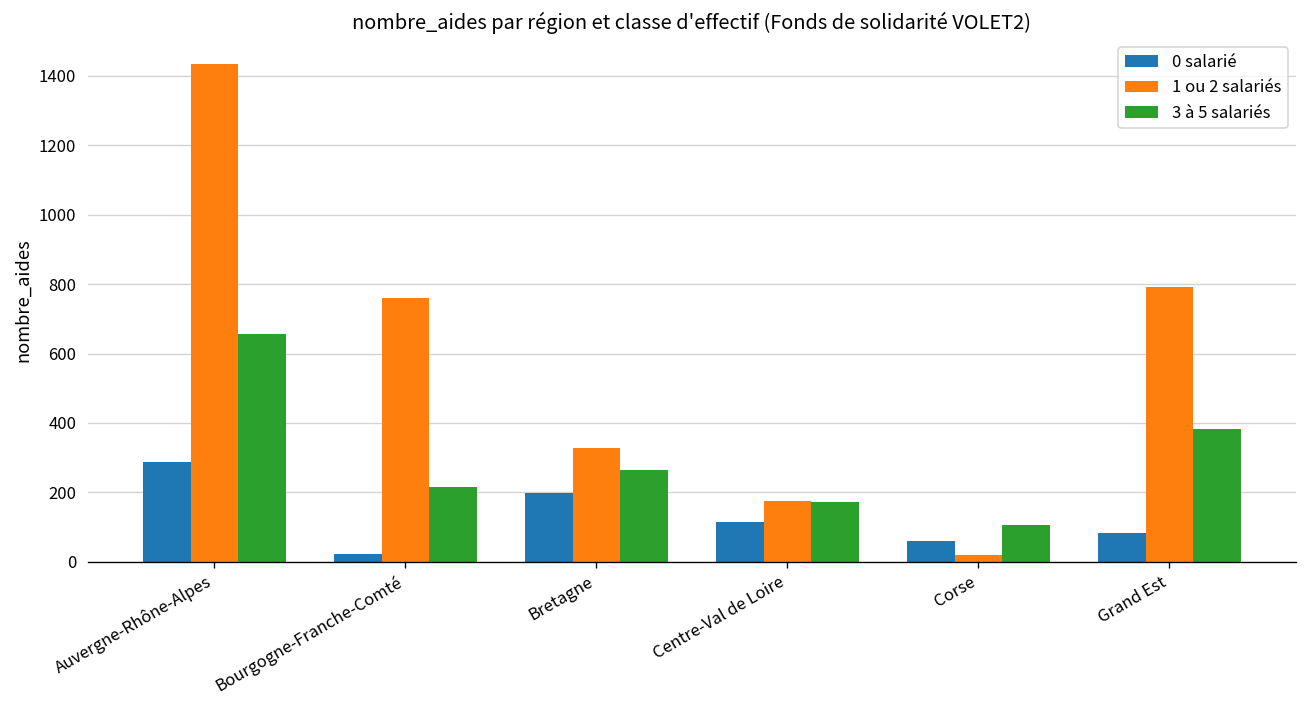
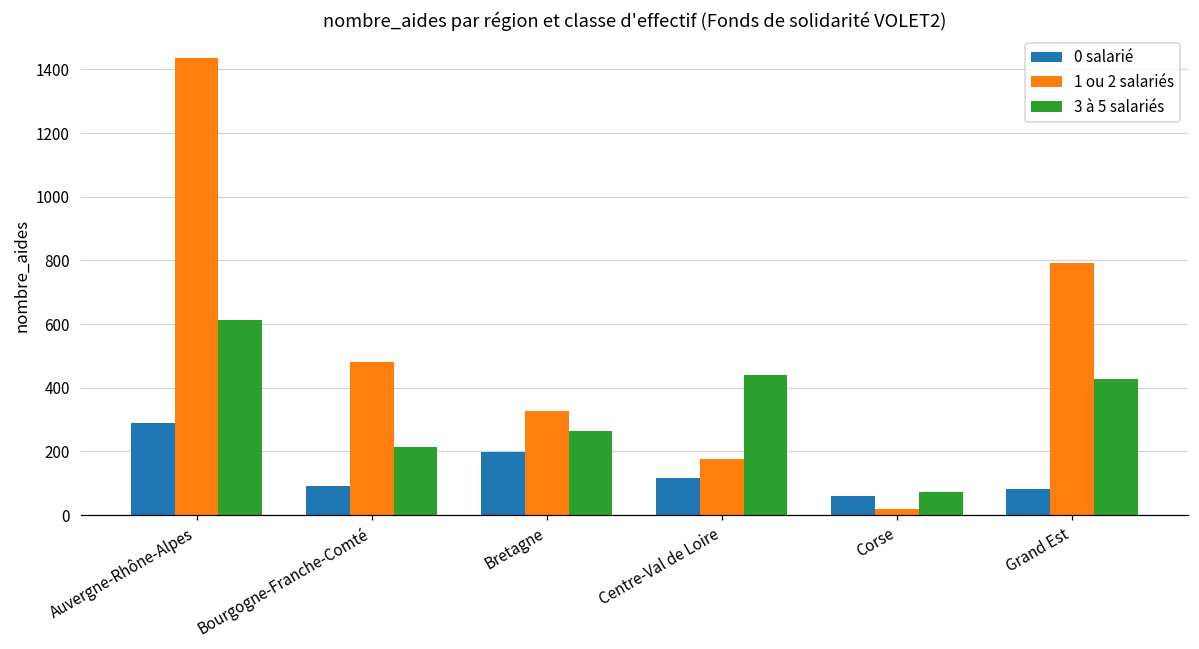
  {
    "0 salarié": {
      "Auvergne-Rhône-Alpes": 290,
-     "Bourgogne-Franche-Comté": 20,
+     "Bourgogne-Franche-Comté": 90,
      "Bretagne": 200,
      "Centre-Val de Loire": 120,
      "Corse": 60,
      "Grand Est": 80
    },
    "1 ou 2 salariés": {
      "Auvergne-Rhône-Alpes": 1430,
-     "Bourgogne-Franche-Comté": 760,
+     "Bourgogne-Franche-Comté": 480,
      "Bretagne": 330,
      "Centre-Val de Loire": 180,
      "Corse": 20,
      "Grand Est": 790
    },
    "3 à 5 salariés": {
-     "Auvergne-Rhône-Alpes": 660,
+     "Auvergne-Rhône-Alpes": 610,
      "Bourgogne-Franche-Comté": 220,
      "Bretagne": 270,
-     "Centre-Val de Loire": 170,
-     "Corse": 110,
-     "Grand Est": 380
+     "Centre-Val de Loire": 440,
+     "Corse": 70,
+     "Grand Est": 430
    }
  }
